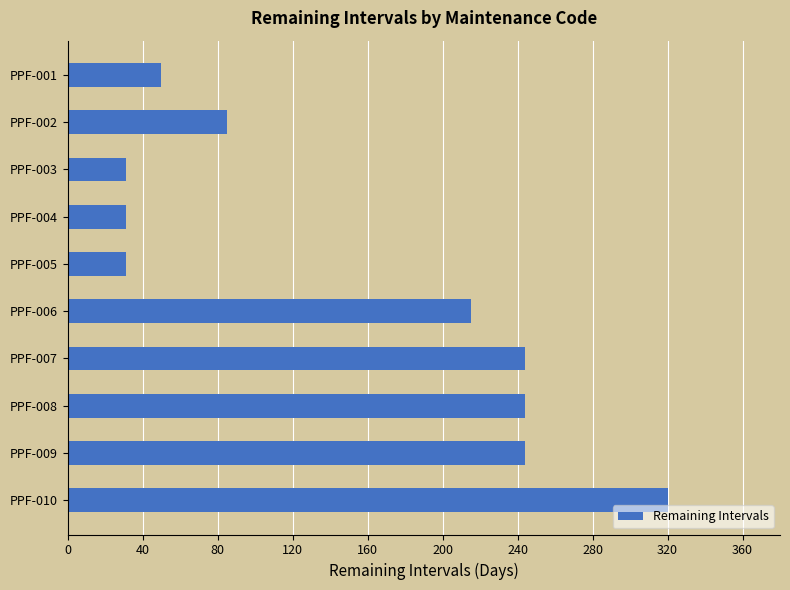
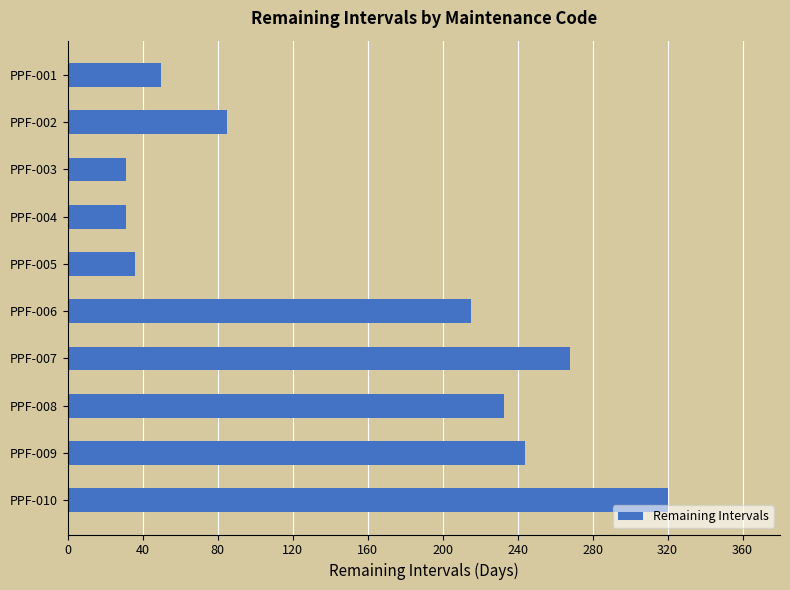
  {
    "PPF-001": 50,
    "PPF-002": 85,
    "PPF-003": 31,
    "PPF-004": 31,
-   "PPF-005": 31,
+   "PPF-005": 36,
    "PPF-006": 215,
-   "PPF-007": 244,
-   "PPF-008": 244,
+   "PPF-007": 268,
+   "PPF-008": 233,
    "PPF-009": 244,
    "PPF-010": 320
  }
